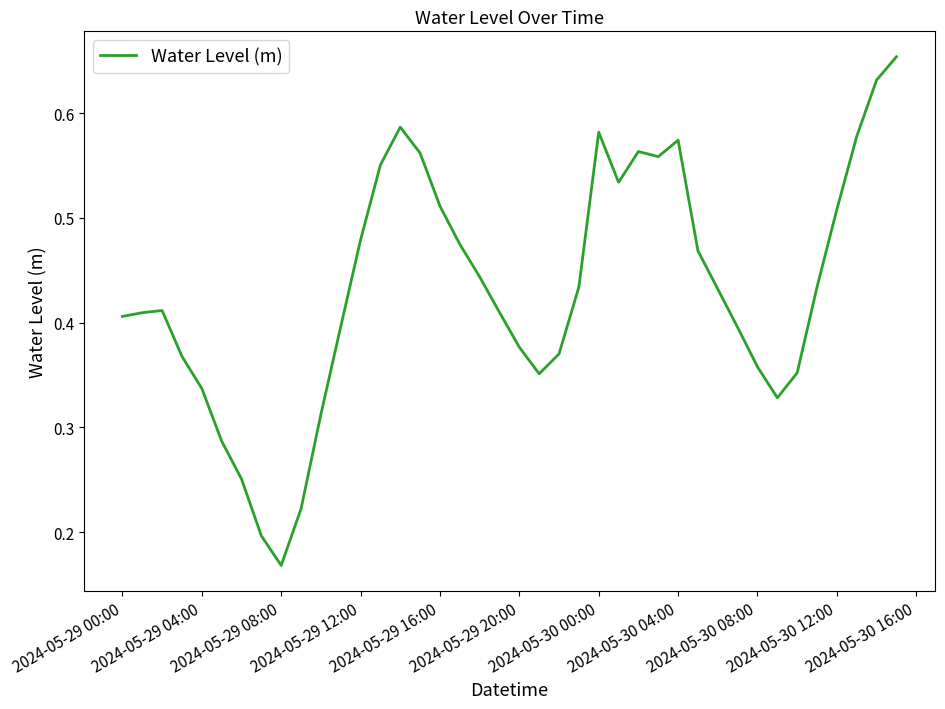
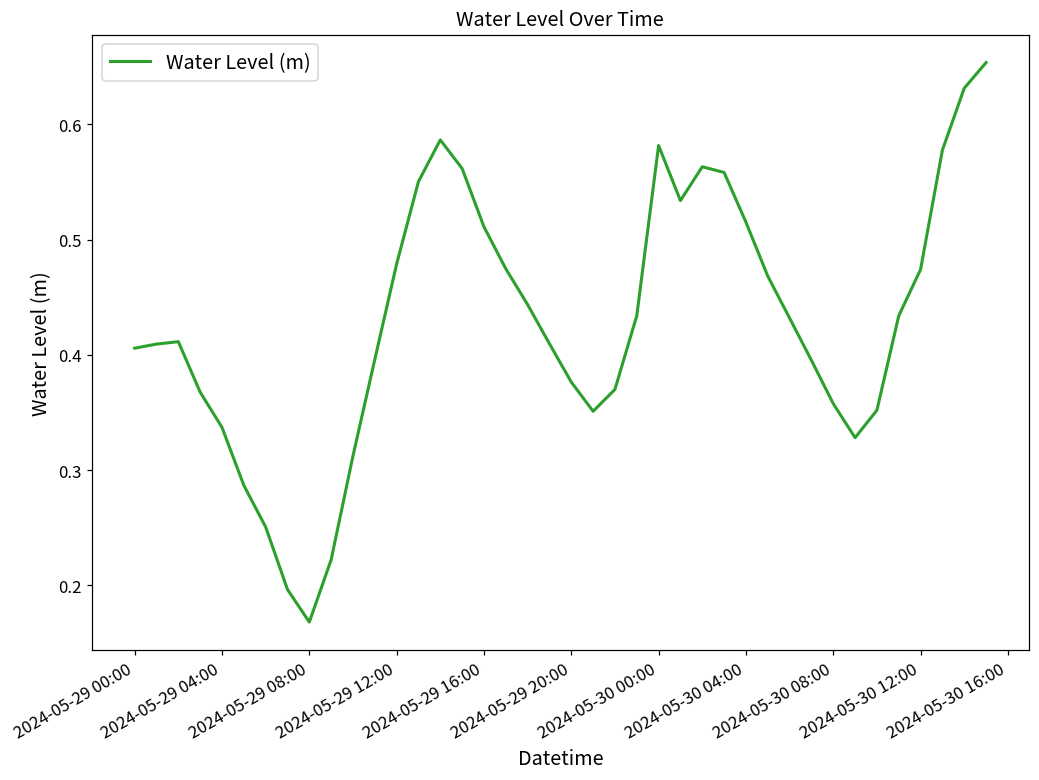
  {
    "2024-05-29 00:00": 0.406,
    "2024-05-29 04:00": 0.337,
    "2024-05-29 08:00": 0.168,
    "2024-05-29 12:00": 0.479,
    "2024-05-29 16:00": 0.511,
    "2024-05-29 20:00": 0.376,
    "2024-05-30 00:00": 0.582,
-   "2024-05-30 04:00": 0.574,
+   "2024-05-30 04:00": 0.515,
    "2024-05-30 08:00": 0.358,
-   "2024-05-30 12:00": 0.508
+   "2024-05-30 12:00": 0.474
  }
